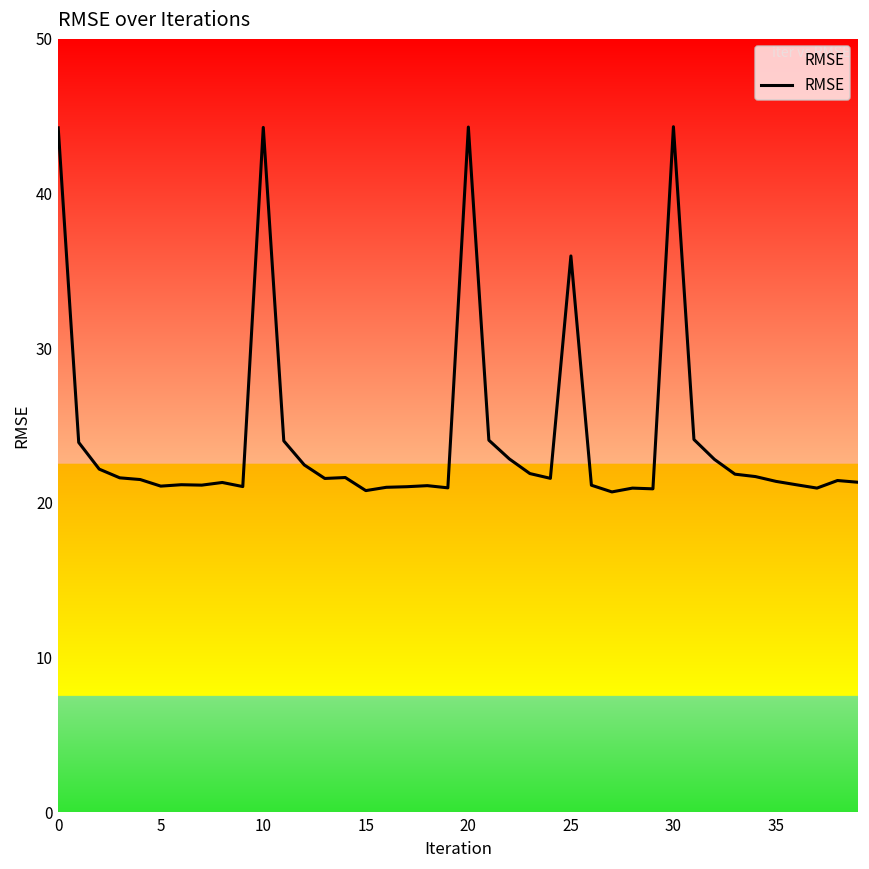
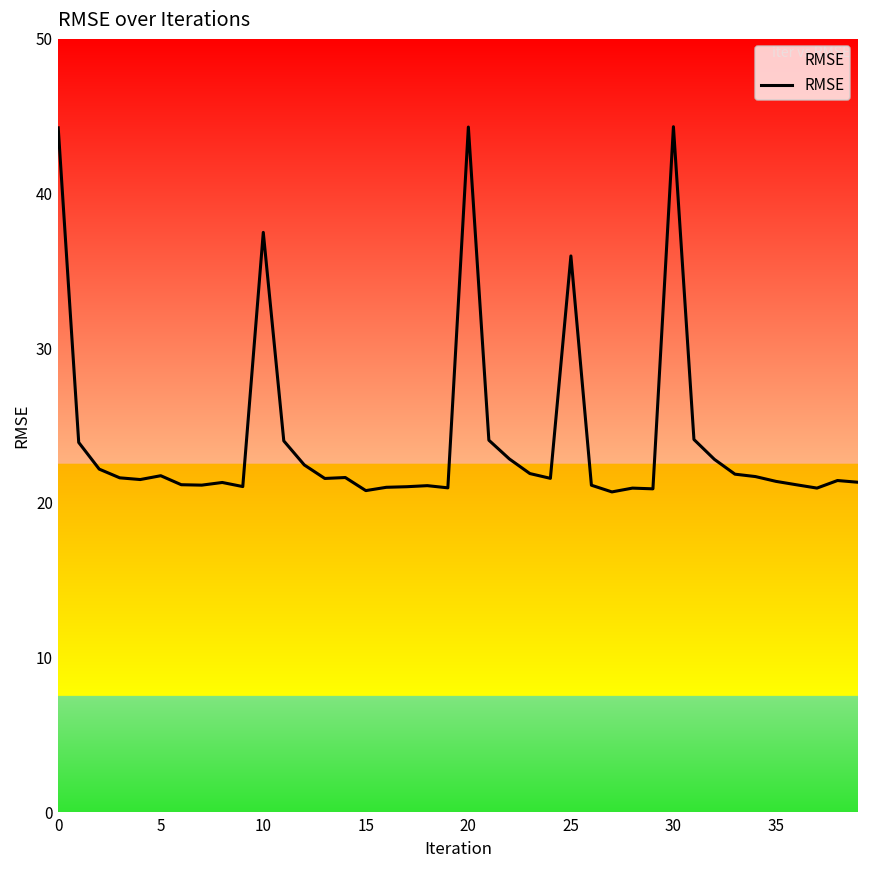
  {
    "0": 44.2,
-   "5": 21.1,
-   "10": 44.3,
+   "5": 21.8,
+   "10": 37.5,
    "15": 20.8,
    "20": 44.3,
    "25": 36.0,
    "30": 44.3,
    "35": 21.4
  }
